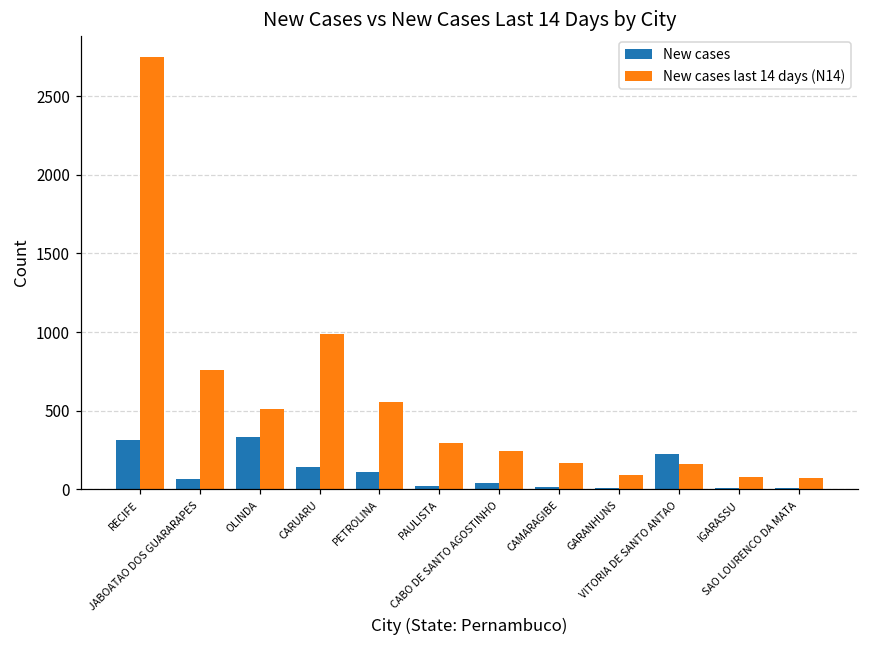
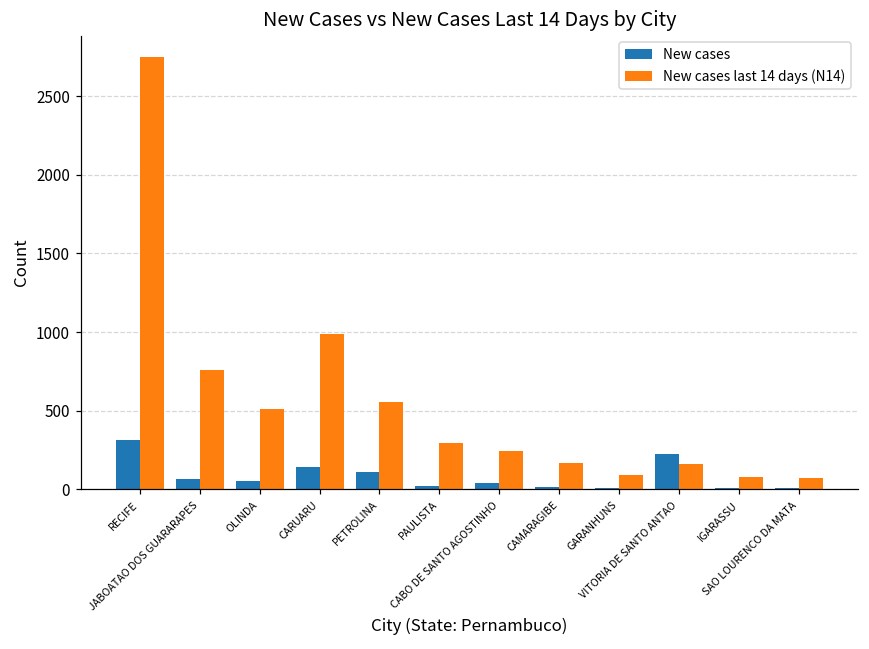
  {
    "New cases": {
      "RECIFE": 310,
      "JABOATAO DOS GUARARAPES": 60,
-     "OLINDA": 330,
+     "OLINDA": 50,
      "CARUARU": 140,
      "PETROLINA": 110,
      "PAULISTA": 20,
      "CABO DE SANTO AGOSTINHO": 40,
      "VITORIA DE SANTO ANTAO": 220
    },
    "New cases last 14 days (N14)": {
      "RECIFE": 2750,
      "JABOATAO DOS GUARARAPES": 760,
      "OLINDA": 510,
      "CARUARU": 990,
      "PETROLINA": 560,
      "PAULISTA": 290,
      "CABO DE SANTO AGOSTINHO": 240,
      "CAMARAGIBE": 170,
      "GARANHUNS": 90,
      "VITORIA DE SANTO ANTAO": 160,
      "IGARASSU": 80,
      "SAO LOURENCO DA MATA": 70
    }
  }
